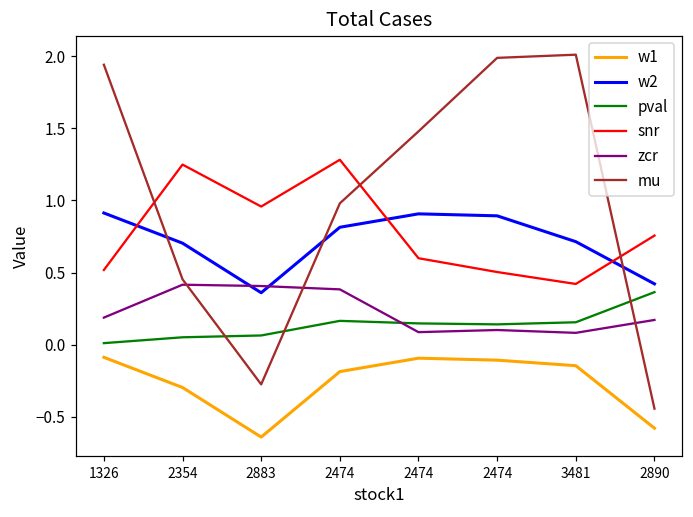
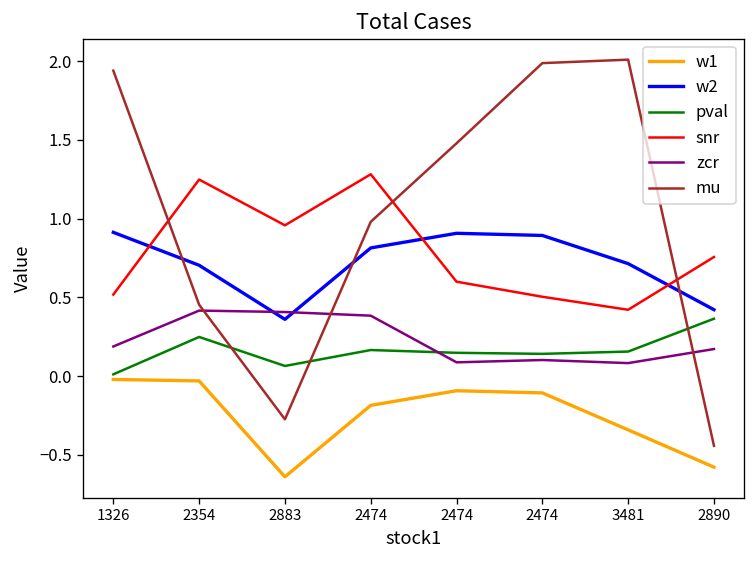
  {
    "w1": {
-     "1326": -0.09,
-     "2354": -0.30,
+     "1326": -0.02,
+     "2354": -0.03,
      "2883": -0.64,
-     "3481": -0.15,
+     "3481": -0.34,
      "2890": -0.58
    },
    "w2": {
      "1326": 0.91,
      "2354": 0.70,
      "2883": 0.36,
      "3481": 0.71,
      "2890": 0.42
    },
    "pval": {
      "1326": 0.01,
-     "2354": 0.05,
+     "2354": 0.25,
      "2883": 0.06,
      "3481": 0.16,
      "2890": 0.36
    },
    "snr": {
      "1326": 0.52,
      "2354": 1.25,
      "2883": 0.96,
      "3481": 0.42,
      "2890": 0.76
    },
    "zcr": {
      "1326": 0.19,
      "2354": 0.42,
      "2883": 0.41,
      "3481": 0.08,
      "2890": 0.17
    },
    "mu": {
      "1326": 1.94,
      "2354": 0.45,
      "2883": -0.27,
      "3481": 2.01,
      "2890": -0.44
    }
  }
